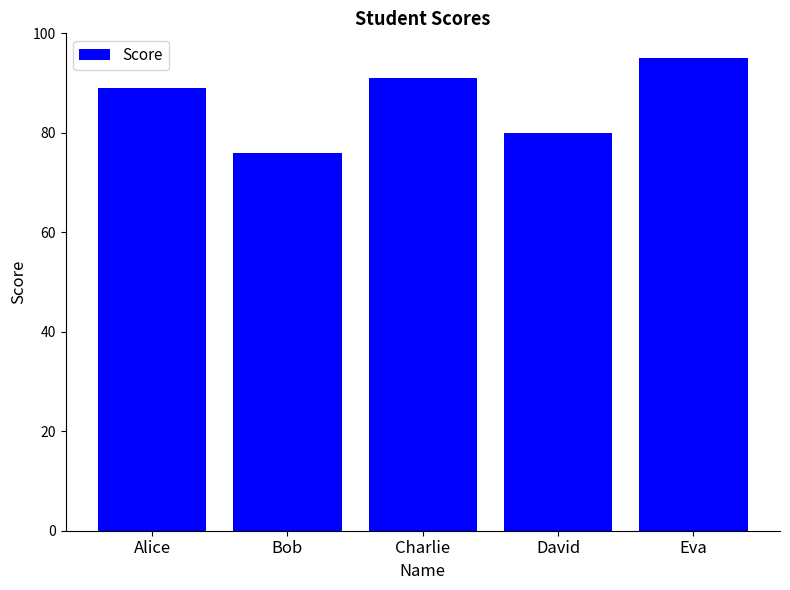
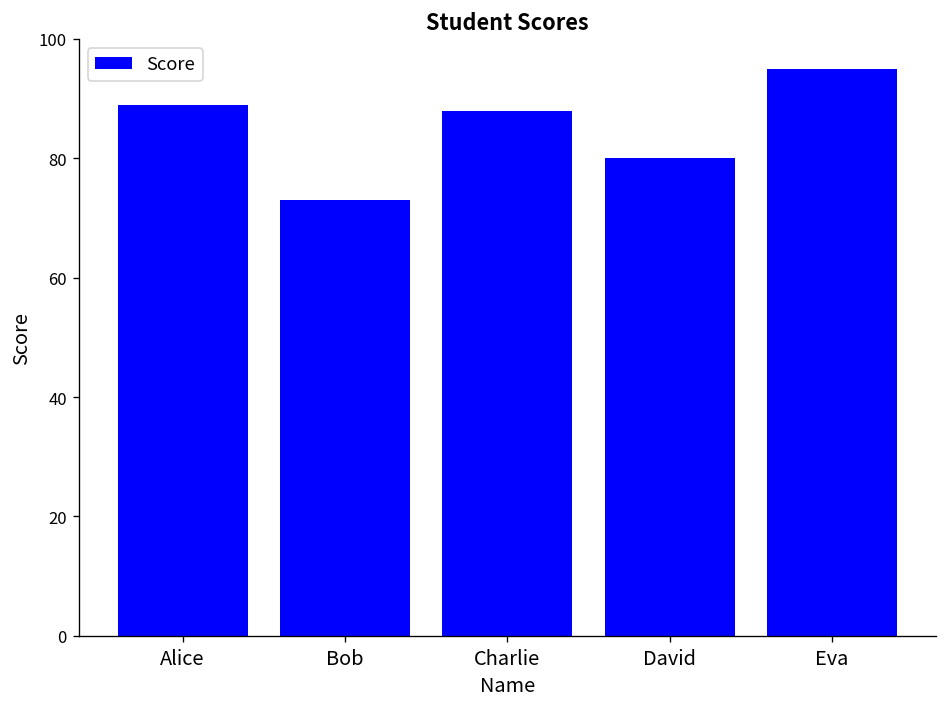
  {
    "Alice": 89,
-   "Bob": 76,
-   "Charlie": 91,
+   "Bob": 73,
+   "Charlie": 88,
    "David": 80,
    "Eva": 95
  }
